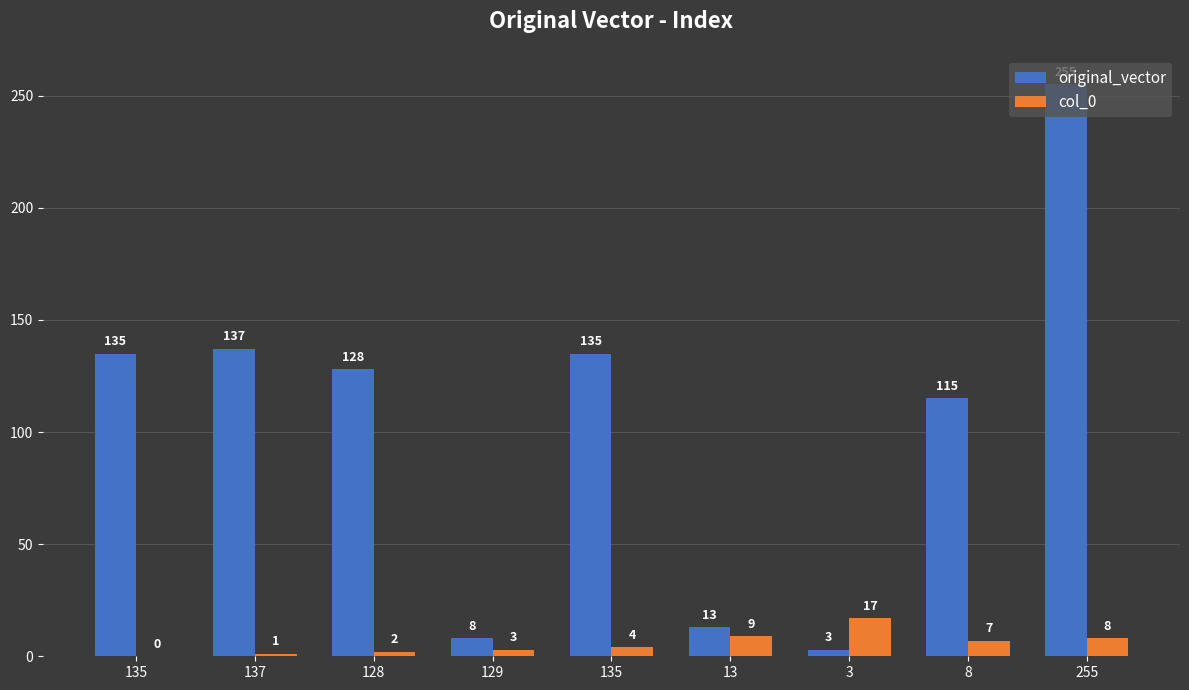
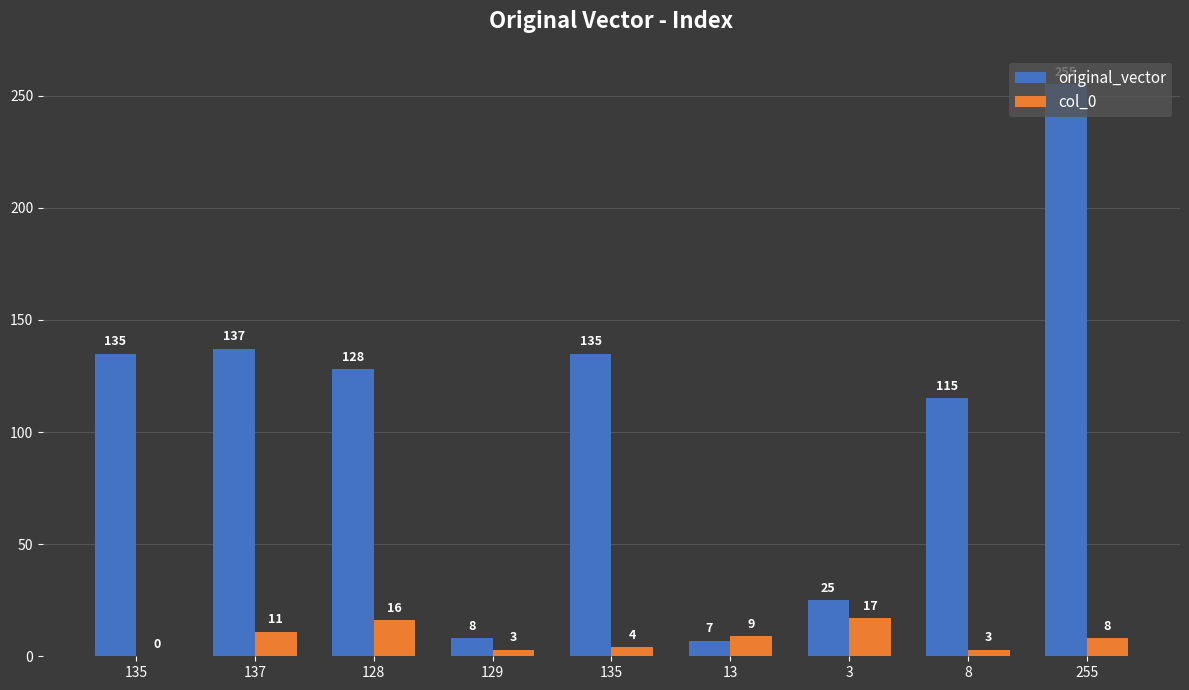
  {
    "original_vector": {
      "137": 137,
      "128": 128,
      "129": 8,
-     "13": 13,
-     "3": 3,
+     "13": 7,
+     "3": 25,
      "8": 115
    },
    "col_0": {
-     "137": 1,
-     "128": 2,
+     "137": 11,
+     "128": 16,
      "129": 3,
      "13": 9,
      "3": 17,
-     "8": 7,
+     "8": 3,
      "255": 8
    }
  }
